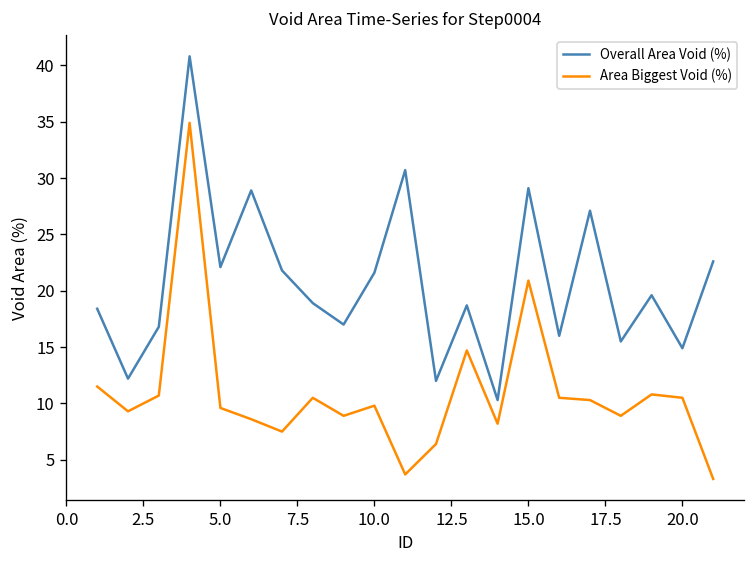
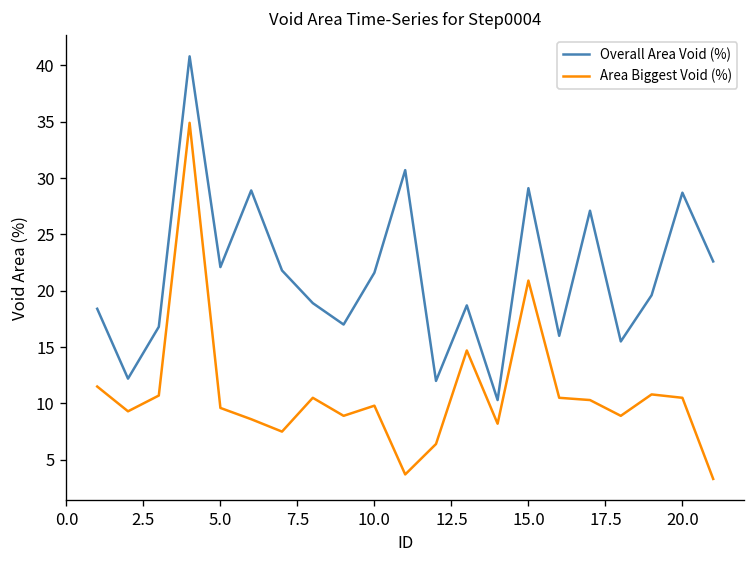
  {
    "Overall Area Void (%)": {
      "5.0": 22,
      "10.0": 22,
      "15.0": 29,
-     "20.0": 15
+     "20.0": 29
    },
    "Area Biggest Void (%)": {
      "5.0": 10,
      "10.0": 10,
      "15.0": 21,
      "20.0": 11
    }
  }
